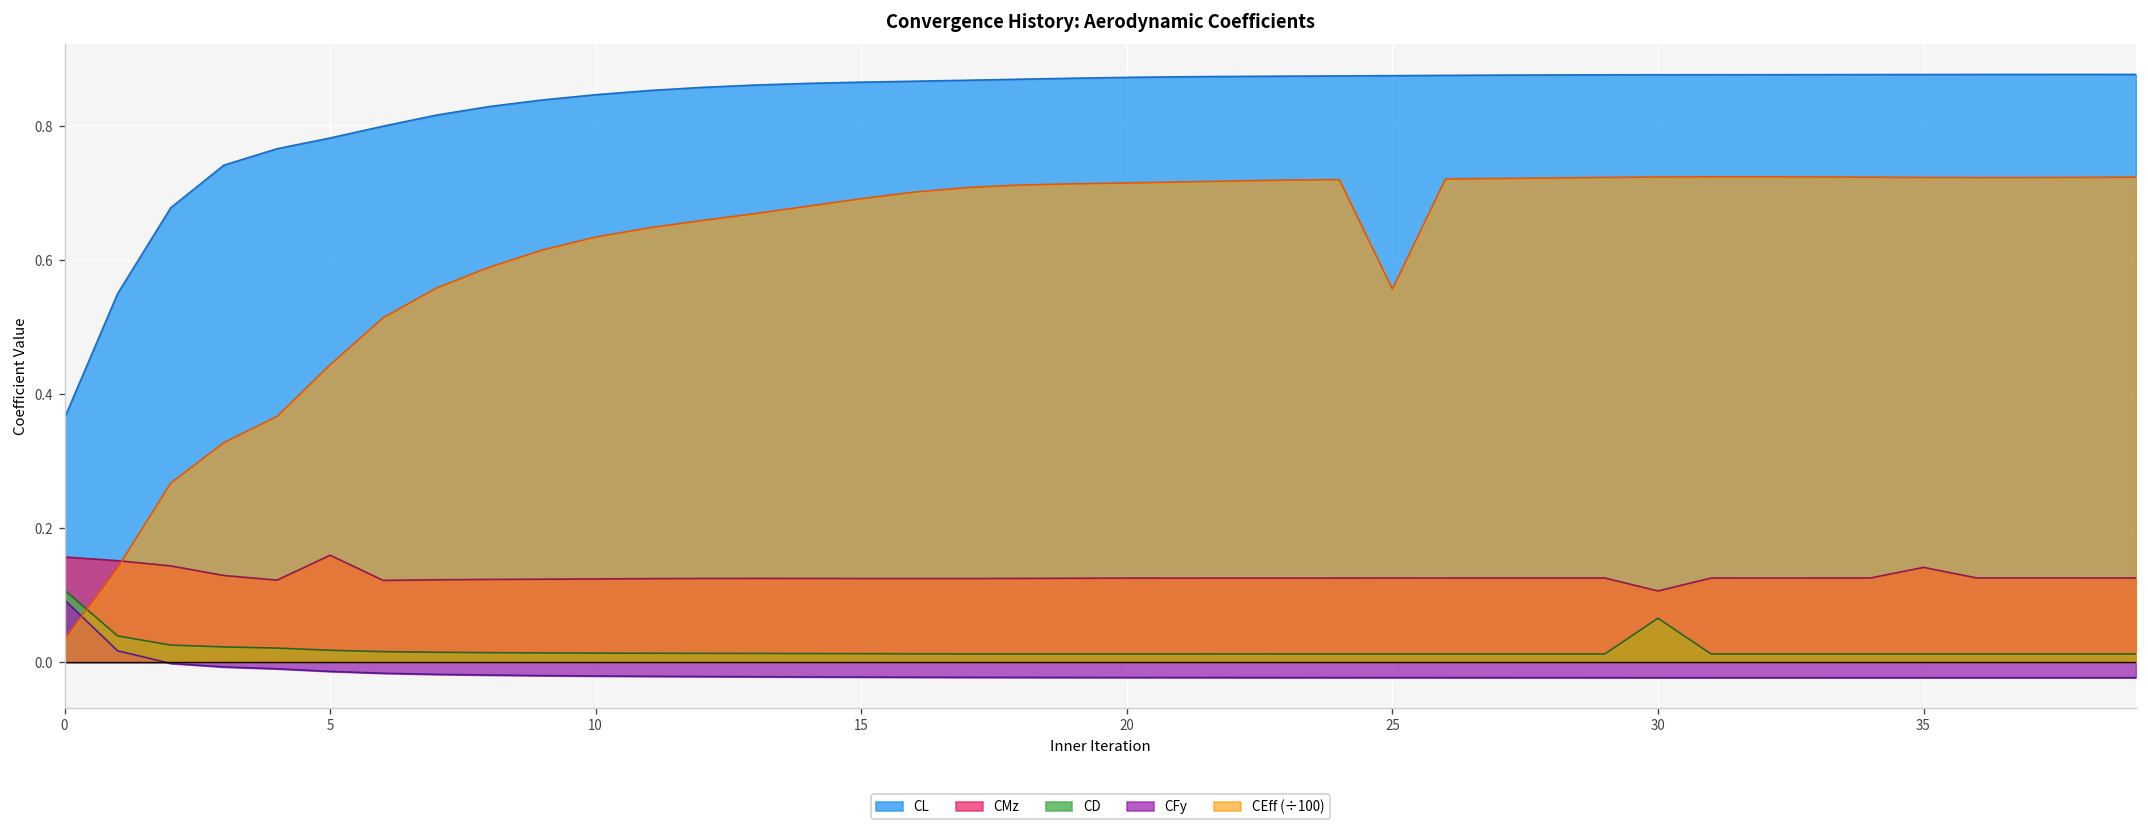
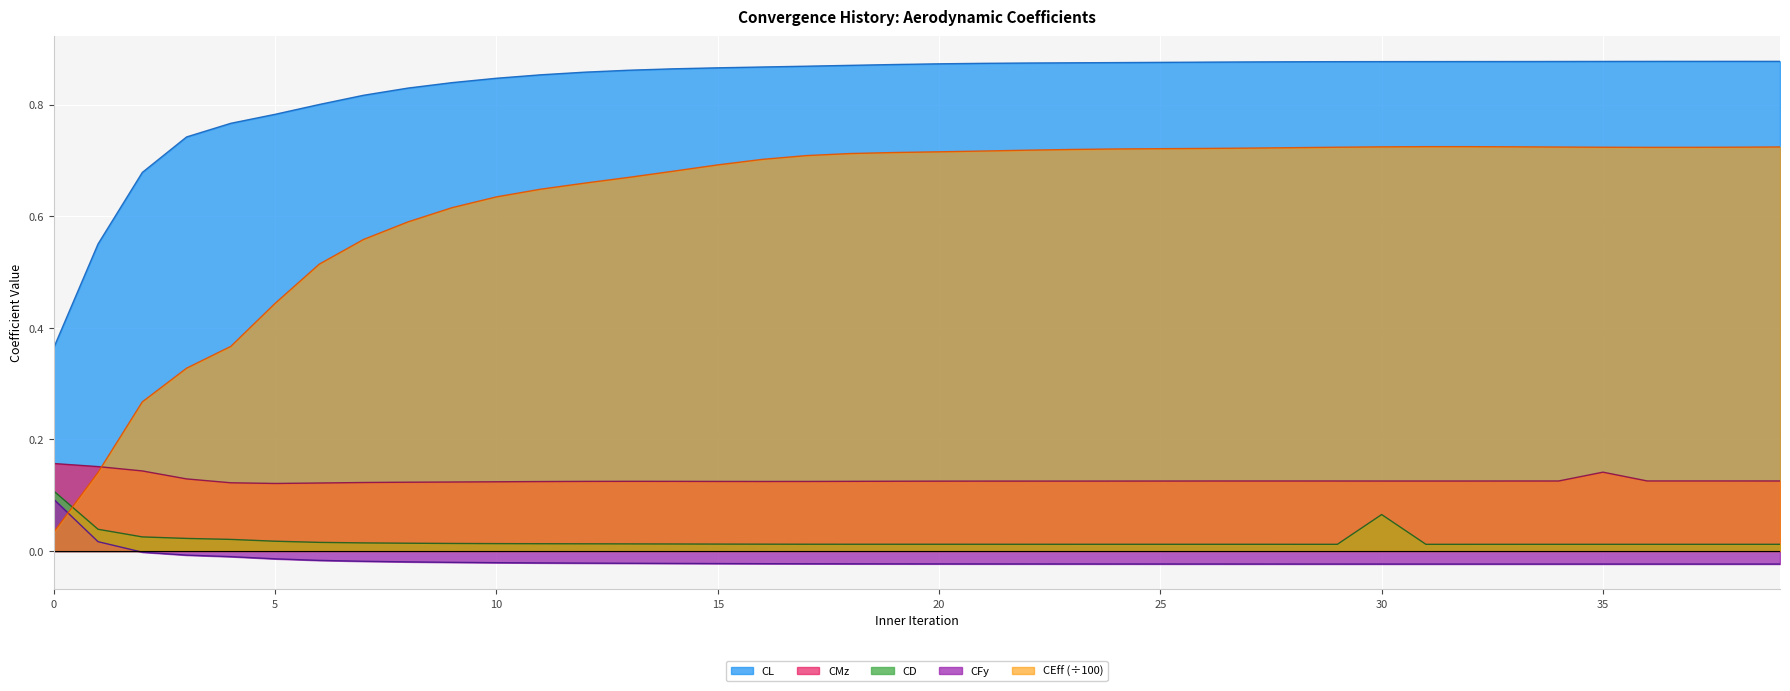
  {
    "CL": {
      "0": 0.36,
      "5": 0.78,
      "10": 0.85,
      "15": 0.87,
      "20": 0.87,
      "25": 0.88,
      "30": 0.88,
      "35": 0.88
    },
    "CMz": {
      "0": 0.16,
-     "5": 0.16,
+     "5": 0.12,
      "10": 0.12,
      "15": 0.12,
      "20": 0.13,
      "25": 0.13,
-     "30": 0.11,
+     "30": 0.13,
      "35": 0.14
    },
    "CD": {
      "0": 0.11,
      "5": 0.02,
      "10": 0.01,
      "15": 0.01,
      "20": 0.01,
      "25": 0.01,
      "30": 0.07,
      "35": 0.01
    },
    "CEff (÷100)": {
      "0": 0.03,
      "5": 0.44,
      "10": 0.63,
      "15": 0.69,
      "20": 0.72,
-     "25": 0.56,
+     "25": 0.72,
      "30": 0.72,
      "35": 0.72
    }
  }
